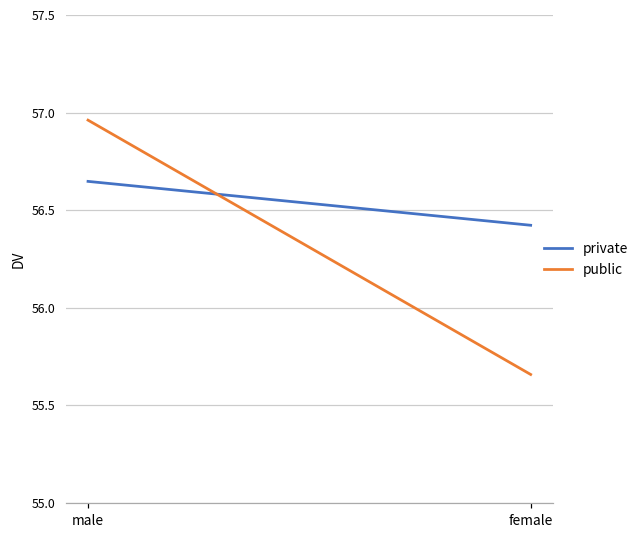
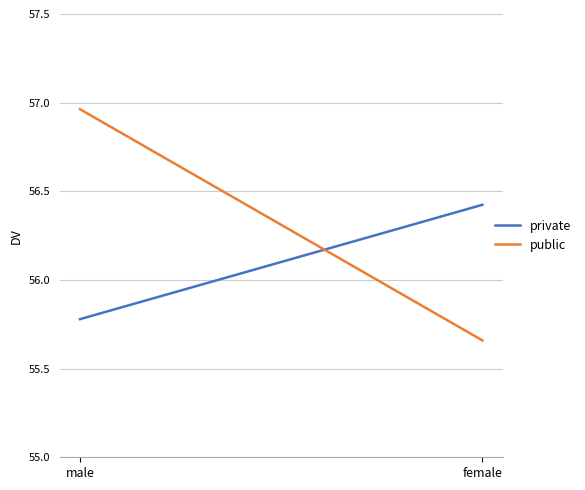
  {
    "private": {
-     "male": 56.65,
+     "male": 55.78,
      "female": 56.42
    },
    "public": {
      "male": 56.96,
      "female": 55.66
    }
  }
